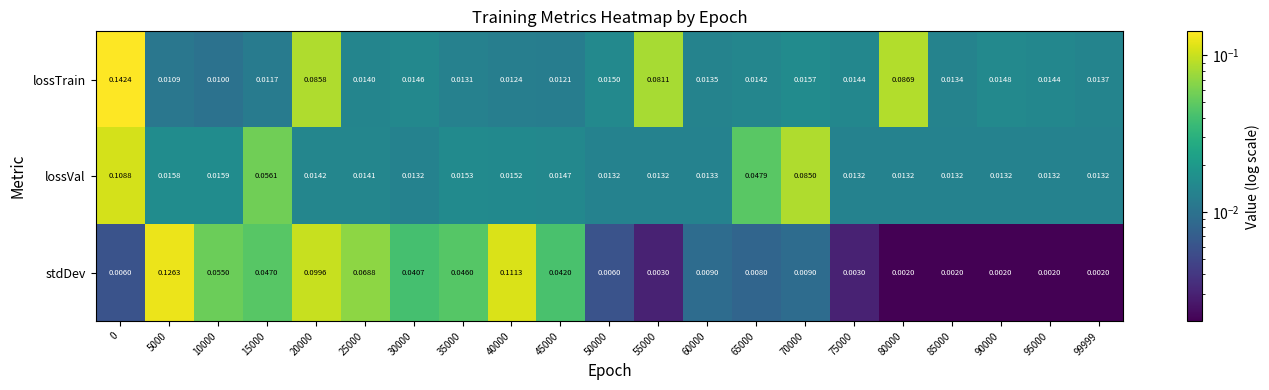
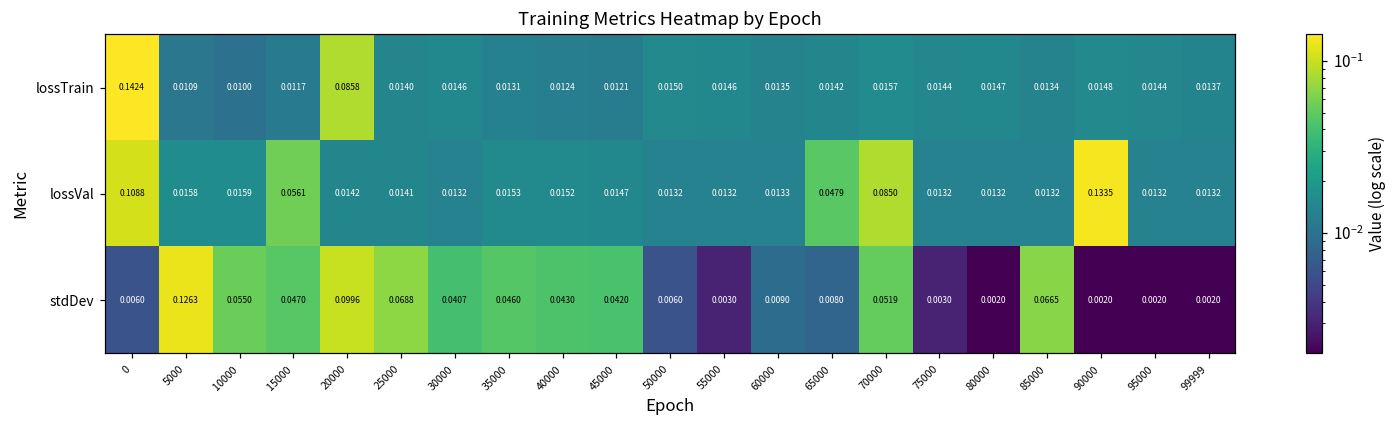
  {
    "lossTrain": {
      "0": 0.1424,
      "5000": 0.0109,
      "10000": 0.0100,
      "15000": 0.0117,
      "20000": 0.0858,
      "25000": 0.0140,
      "30000": 0.0146,
      "35000": 0.0131,
      "40000": 0.0124,
      "45000": 0.0121,
      "50000": 0.0150,
-     "55000": 0.0811,
+     "55000": 0.0146,
      "60000": 0.0135,
      "65000": 0.0142,
      "70000": 0.0157,
      "75000": 0.0144,
-     "80000": 0.0869,
+     "80000": 0.0147,
      "85000": 0.0134,
      "90000": 0.0148,
      "95000": 0.0144,
      "99999": 0.0137
    },
    "lossVal": {
      "0": 0.1088,
      "5000": 0.0158,
      "10000": 0.0159,
      "15000": 0.0561,
      "20000": 0.0142,
      "25000": 0.0141,
      "30000": 0.0132,
      "35000": 0.0153,
      "40000": 0.0152,
      "45000": 0.0147,
      "50000": 0.0132,
      "55000": 0.0132,
      "60000": 0.0133,
      "65000": 0.0479,
      "70000": 0.0850,
      "75000": 0.0132,
      "80000": 0.0132,
      "85000": 0.0132,
-     "90000": 0.0132,
+     "90000": 0.1335,
      "95000": 0.0132,
      "99999": 0.0132
    },
    "stdDev": {
      "0": 0.0060,
      "5000": 0.1263,
      "10000": 0.0550,
      "15000": 0.0470,
      "20000": 0.0996,
      "25000": 0.0688,
      "30000": 0.0407,
      "35000": 0.0460,
-     "40000": 0.1113,
+     "40000": 0.0430,
      "45000": 0.0420,
      "50000": 0.0060,
      "55000": 0.0030,
      "60000": 0.0090,
      "65000": 0.0080,
-     "70000": 0.0090,
+     "70000": 0.0519,
      "75000": 0.0030,
      "80000": 0.0020,
-     "85000": 0.0020,
+     "85000": 0.0665,
      "90000": 0.0020,
      "95000": 0.0020,
      "99999": 0.0020
    }
  }
